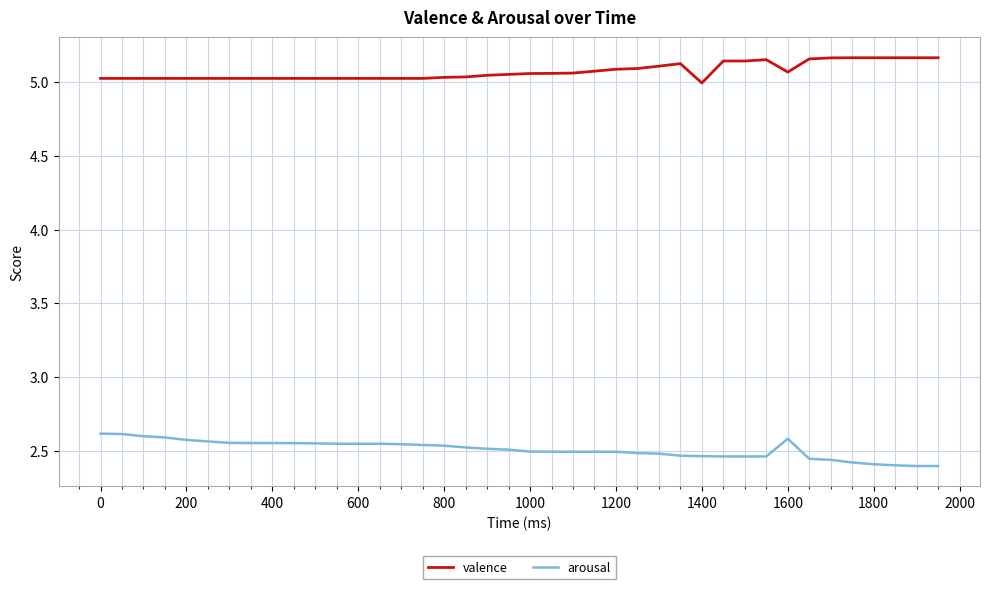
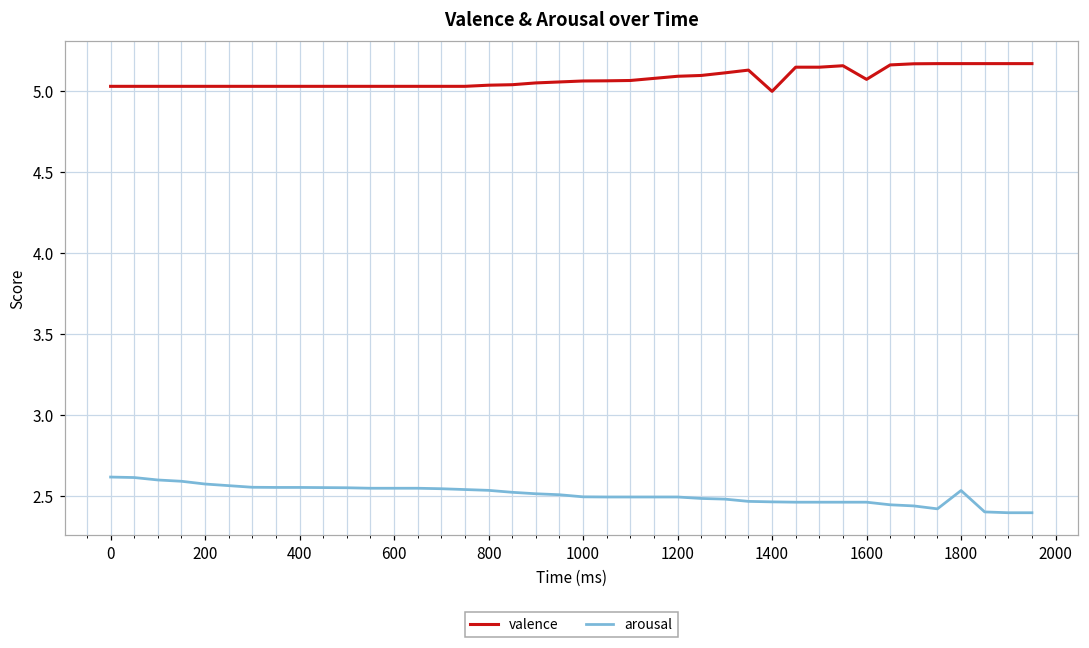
  {
    "valence": {
      "0": 5.03,
      "200": 5.03,
      "400": 5.03,
      "600": 5.03,
      "800": 5.03,
      "1000": 5.06,
      "1200": 5.09,
      "1400": 5.00,
      "1600": 5.07,
      "1800": 5.17
    },
    "arousal": {
      "0": 2.62,
      "200": 2.57,
      "400": 2.55,
      "600": 2.55,
      "800": 2.54,
      "1000": 2.50,
      "1200": 2.49,
      "1400": 2.46,
-     "1600": 2.58,
-     "1800": 2.41
+     "1600": 2.46,
+     "1800": 2.53
    }
  }
